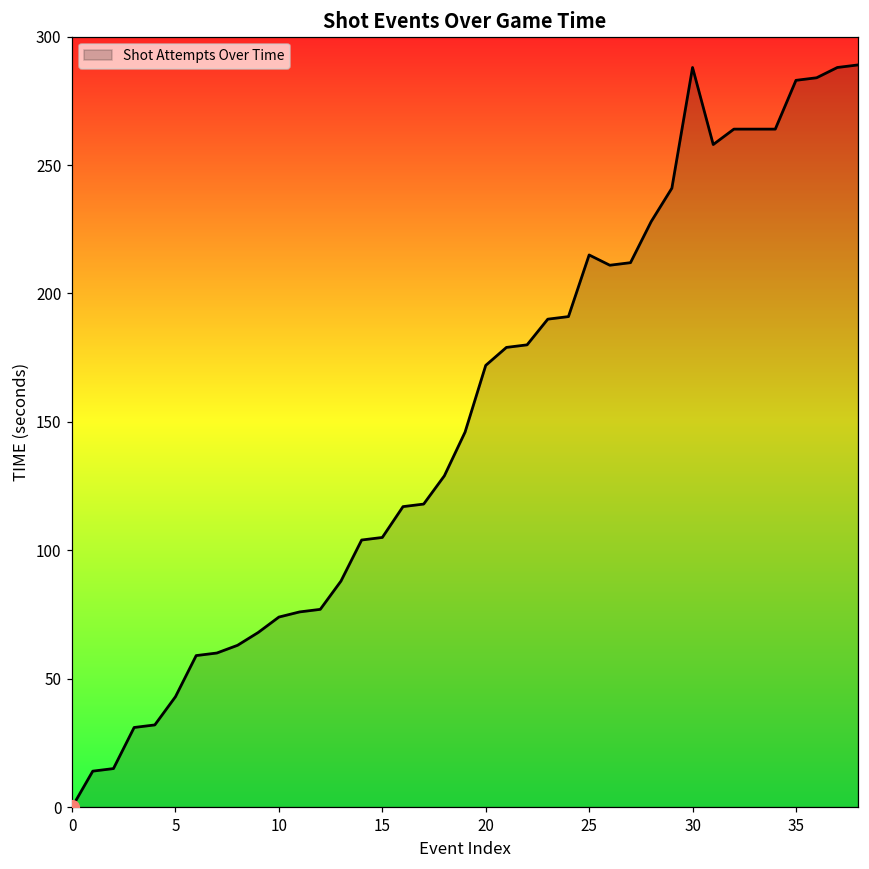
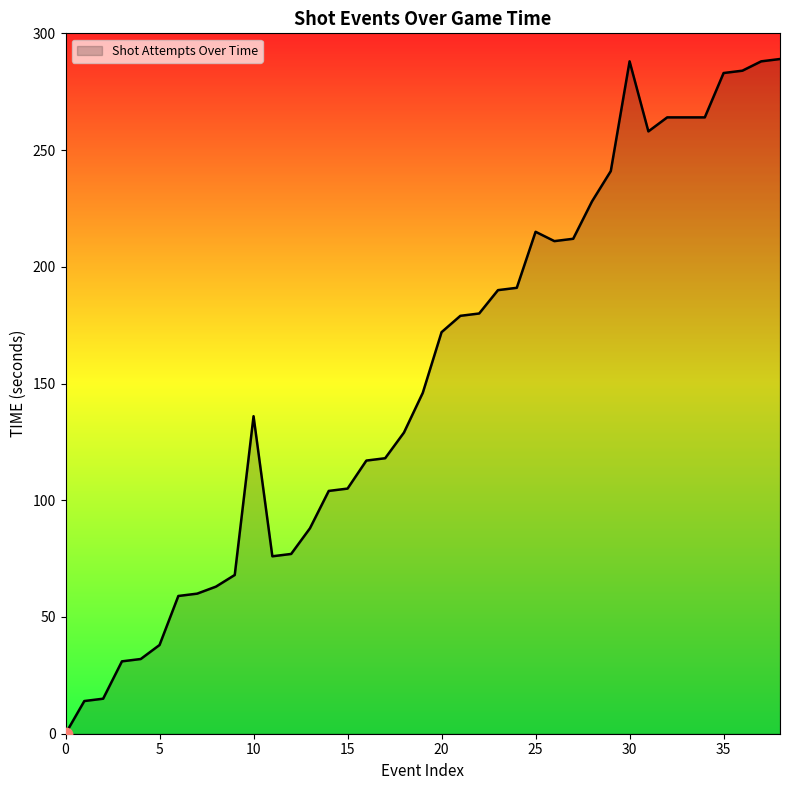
  {
    "Shot Attempts Over Time": {
-     "5": 43,
-     "10": 74,
+     "5": 38,
+     "10": 136,
      "20": 172,
      "25": 215,
      "30": 288,
      "35": 283
    }
  }
